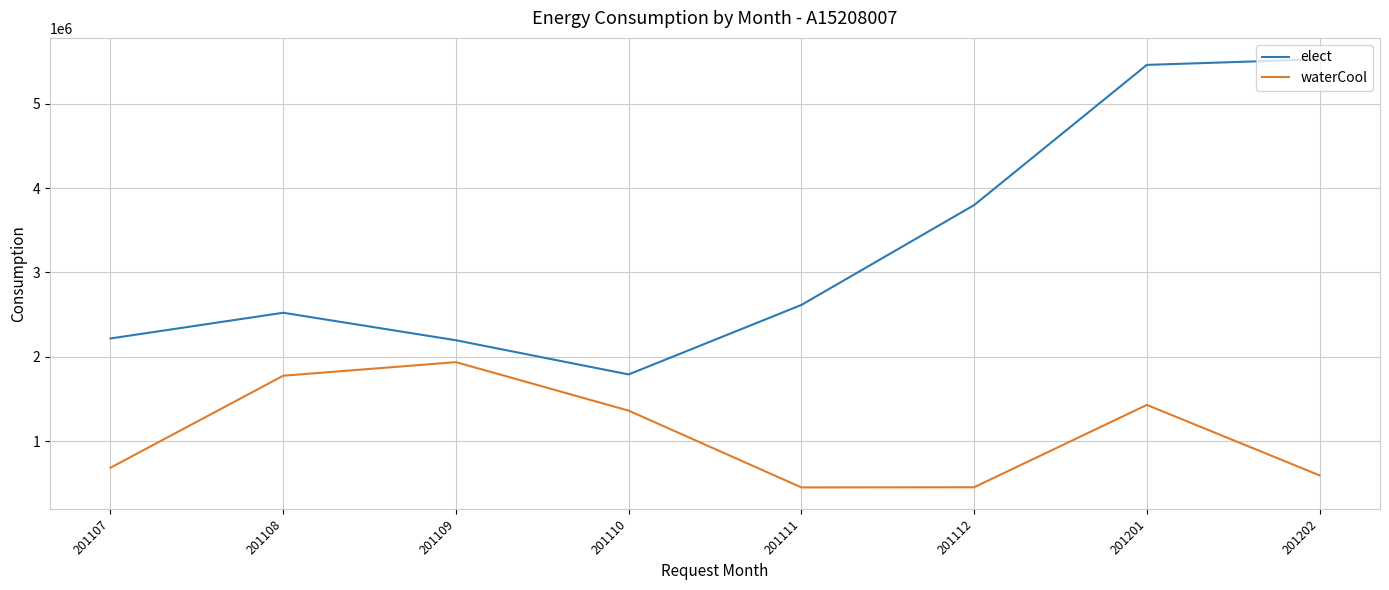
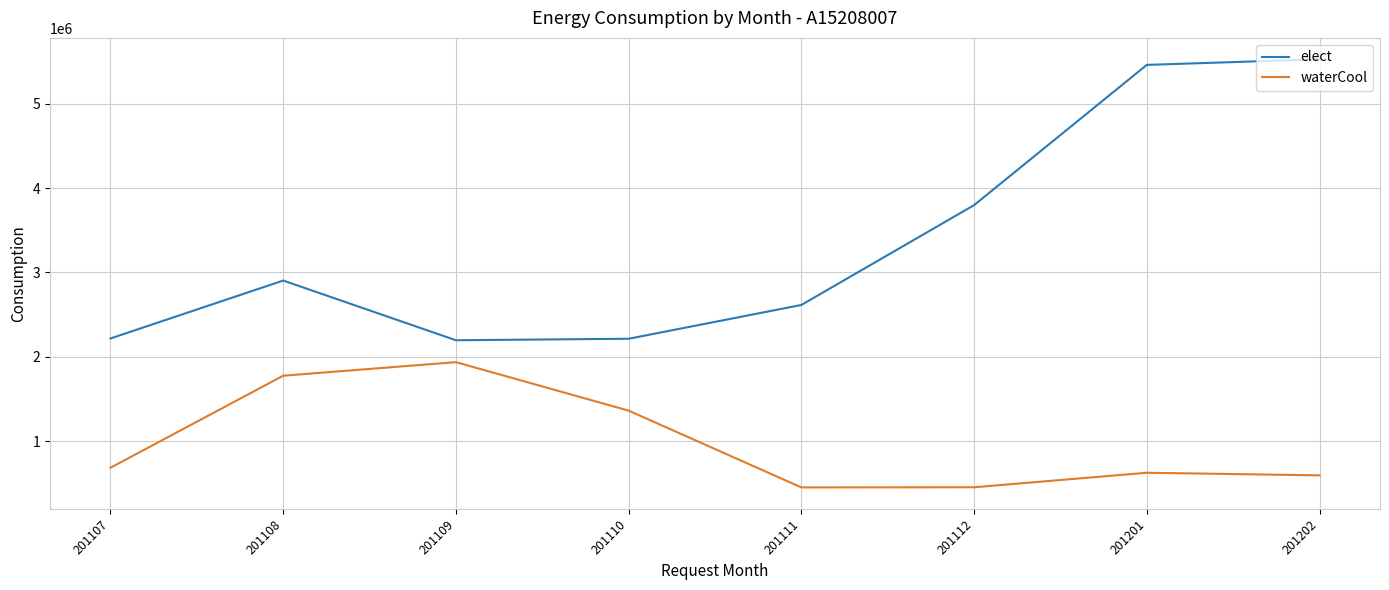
  {
    "elect": {
      "201107": 2200000,
-     "201108": 2500000,
+     "201108": 2900000,
      "201109": 2200000,
-     "201110": 1800000,
+     "201110": 2200000,
      "201111": 2600000,
      "201112": 3800000,
      "201201": 5500000
    },
    "waterCool": {
      "201107": 700000,
      "201108": 1800000,
      "201109": 1900000,
      "201110": 1400000,
      "201111": 500000,
      "201112": 500000,
-     "201201": 1400000,
+     "201201": 600000,
      "201202": 600000
    }
  }
